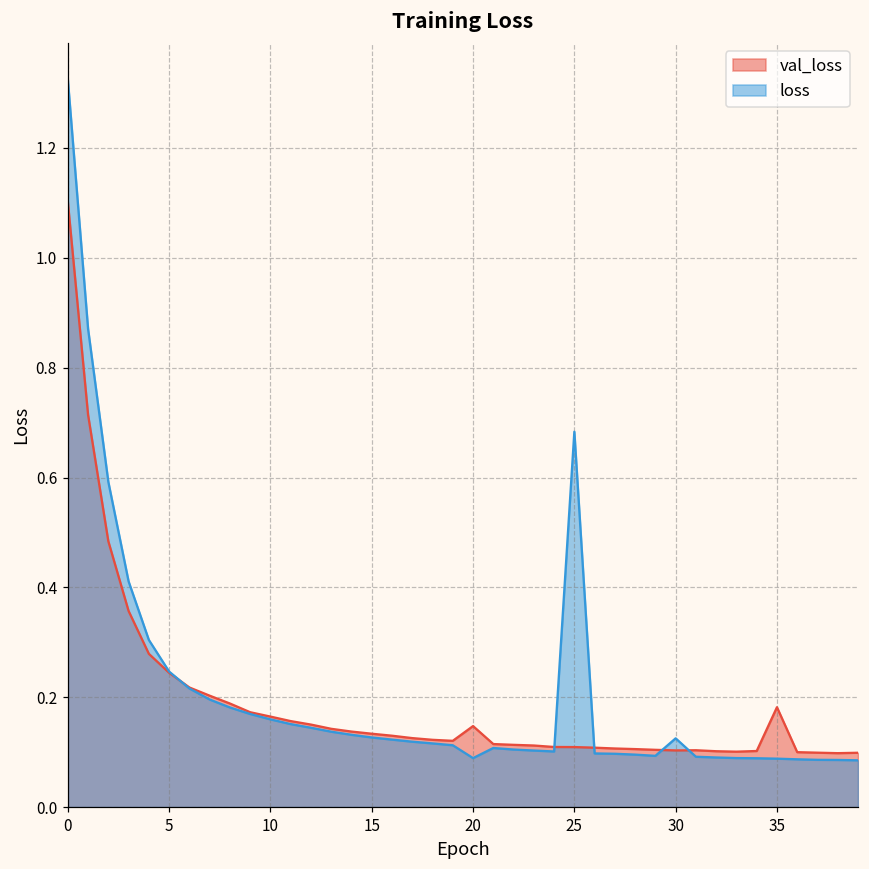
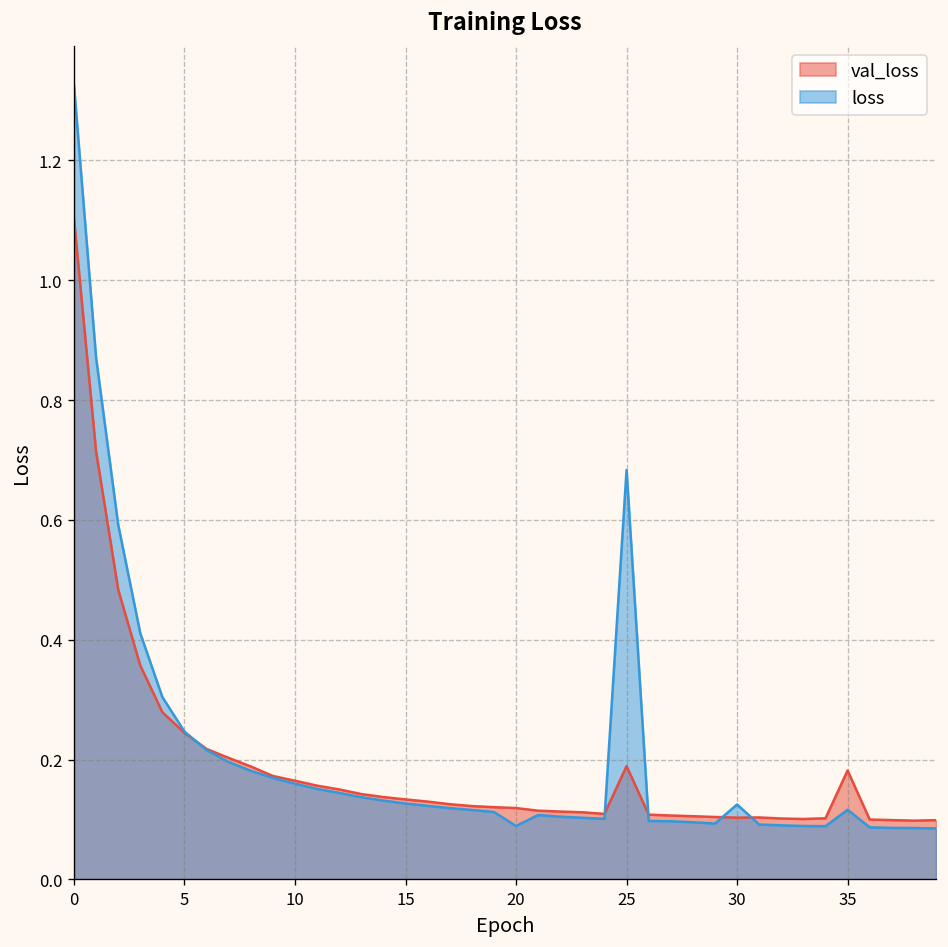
  {
    "val_loss": {
      "0": 1.10,
      "10": 0.16,
      "15": 0.13,
-     "20": 0.15,
-     "25": 0.11,
+     "20": 0.12,
+     "25": 0.19,
      "30": 0.10,
      "35": 0.18
    },
    "loss": {
      "0": 1.33,
      "10": 0.16,
      "15": 0.13,
      "20": 0.09,
      "25": 0.68,
      "30": 0.13,
-     "35": 0.09
+     "35": 0.12
    }
  }
